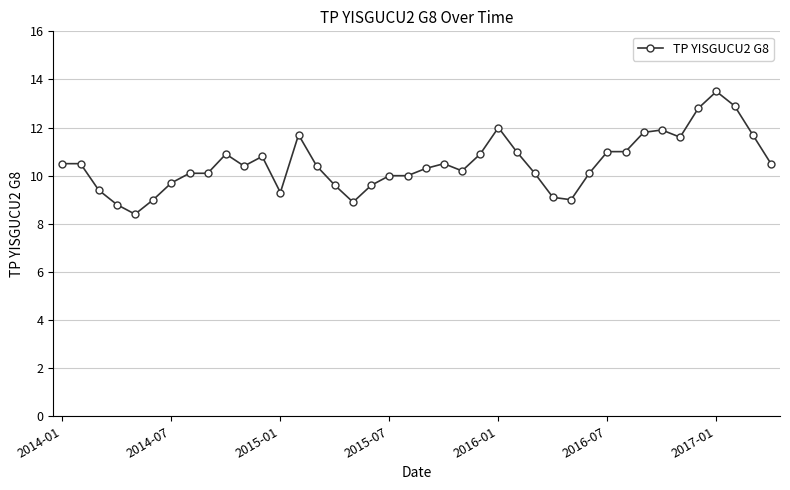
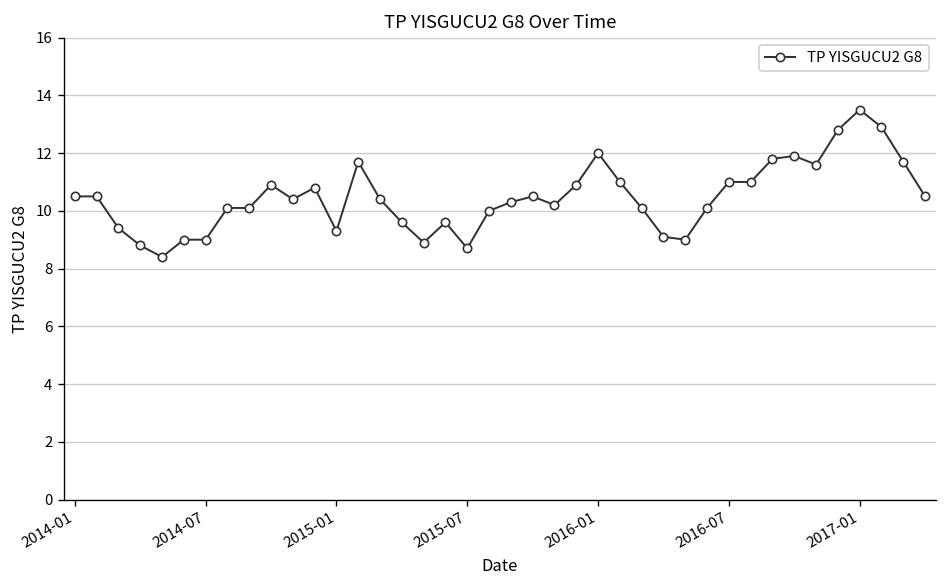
  {
    "2014-01": 10.5,
-   "2014-07": 9.7,
+   "2014-07": 9.0,
    "2015-01": 9.3,
-   "2015-07": 10.0,
+   "2015-07": 8.7,
    "2016-01": 12.0,
    "2016-07": 11.0,
    "2017-01": 13.5
  }
